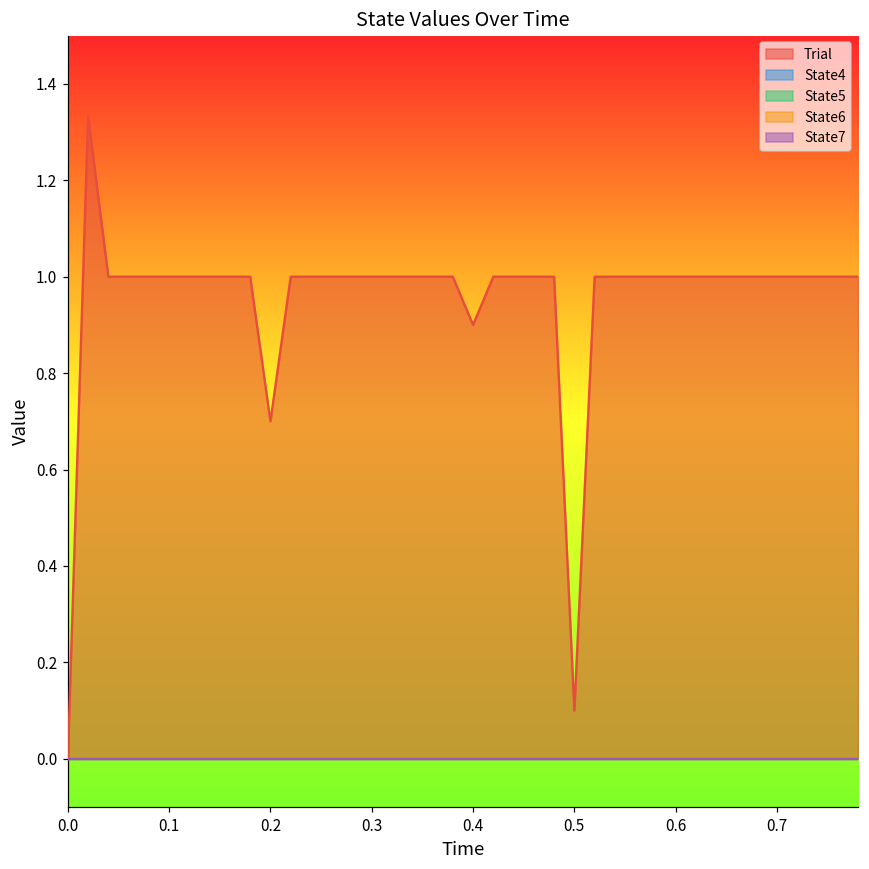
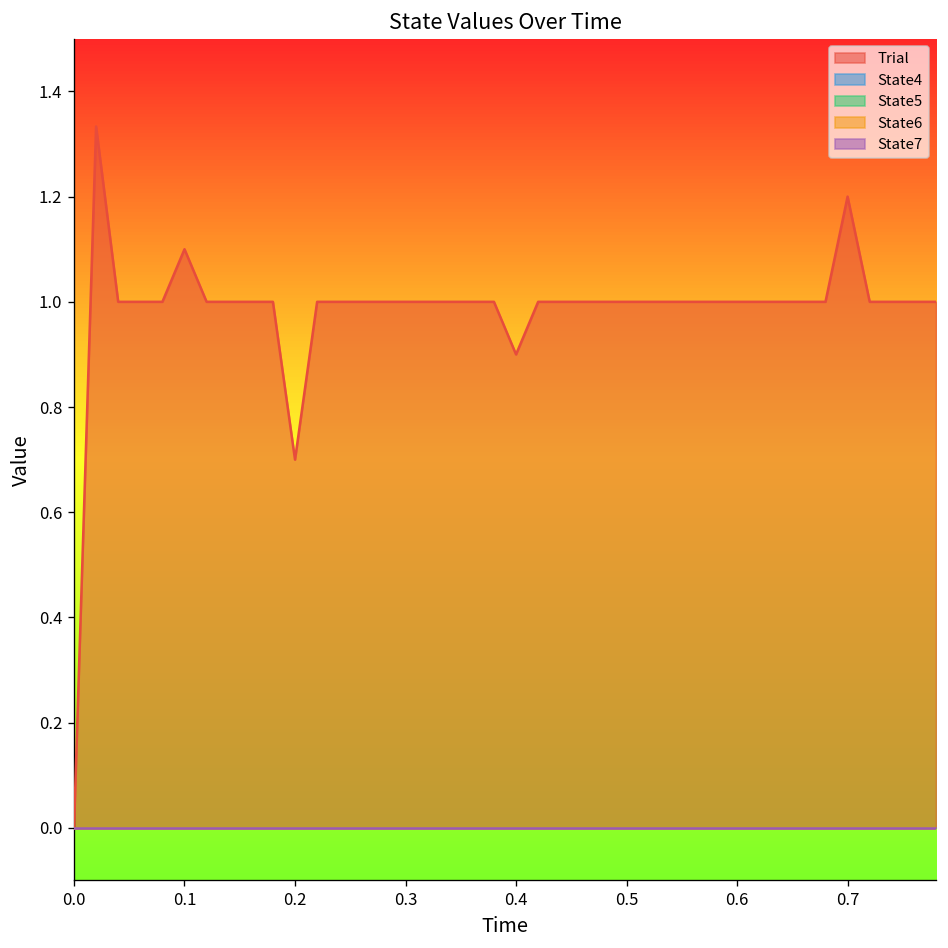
  {
    "Trial": {
-     "0.1": 1.0,
+     "0.1": 1.1,
      "0.2": 0.7,
      "0.3": 1.0,
      "0.4": 0.9,
-     "0.5": 0.1,
+     "0.5": 1.0,
      "0.6": 1.0,
-     "0.7": 1.0
+     "0.7": 1.2
    },
    "State7": {
      "0.1": 0.0,
      "0.2": 0.0,
      "0.3": 0.0,
      "0.4": 0.0,
      "0.5": 0.0,
      "0.6": 0.0,
      "0.7": 0.0
    }
  }
